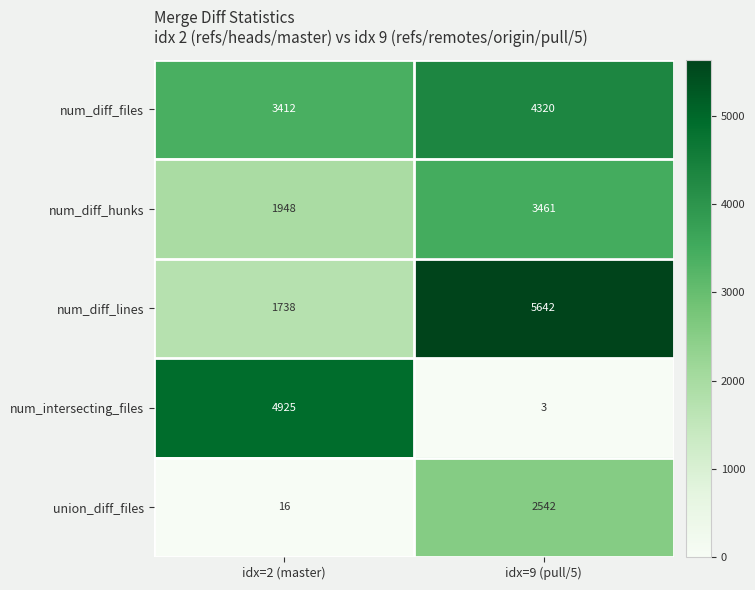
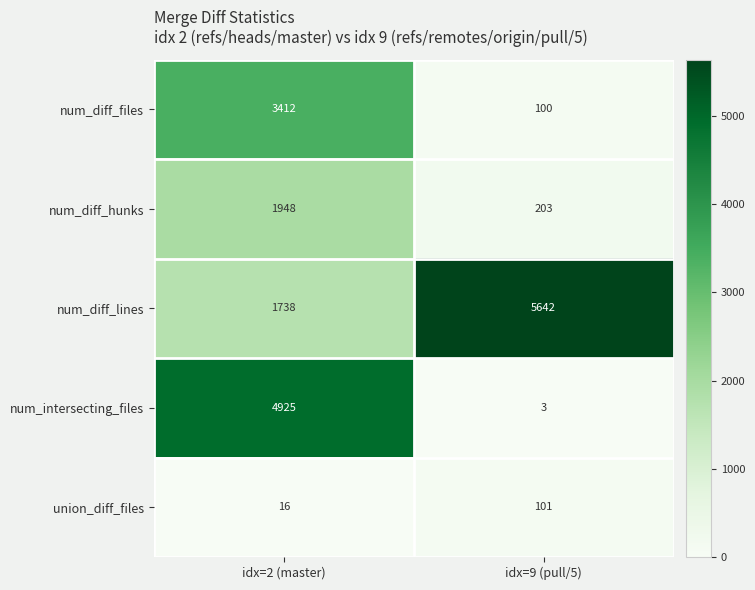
  {
    "num_diff_files": {
      "idx=2 (master)": 3412,
-     "idx=9 (pull/5)": 4320
+     "idx=9 (pull/5)": 100
    },
    "num_diff_hunks": {
      "idx=2 (master)": 1948,
-     "idx=9 (pull/5)": 3461
+     "idx=9 (pull/5)": 203
    },
    "num_diff_lines": {
      "idx=2 (master)": 1738,
      "idx=9 (pull/5)": 5642
    },
    "num_intersecting_files": {
      "idx=2 (master)": 4925,
      "idx=9 (pull/5)": 3
    },
    "union_diff_files": {
      "idx=2 (master)": 16,
-     "idx=9 (pull/5)": 2542
+     "idx=9 (pull/5)": 101
    }
  }
